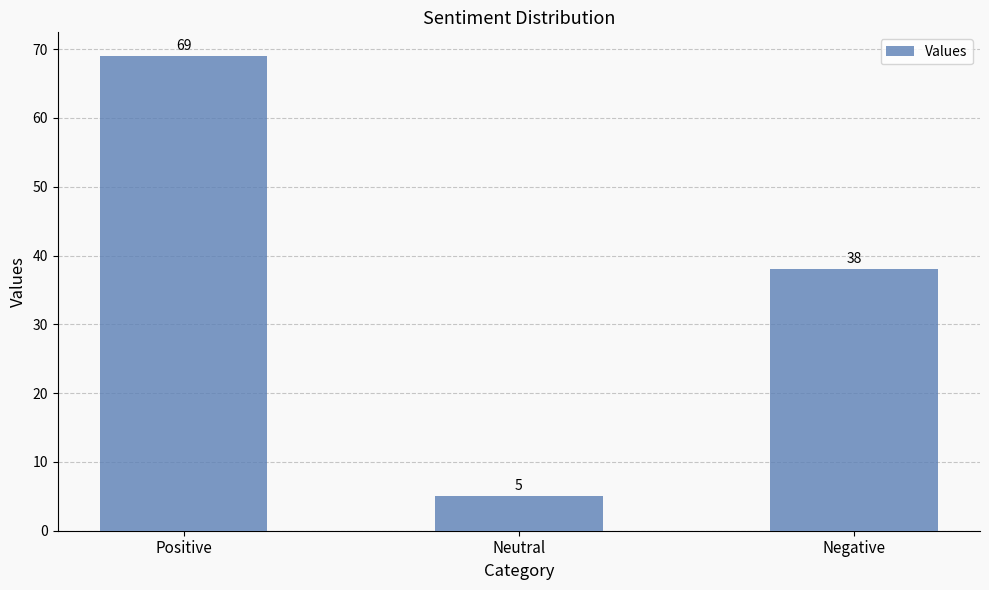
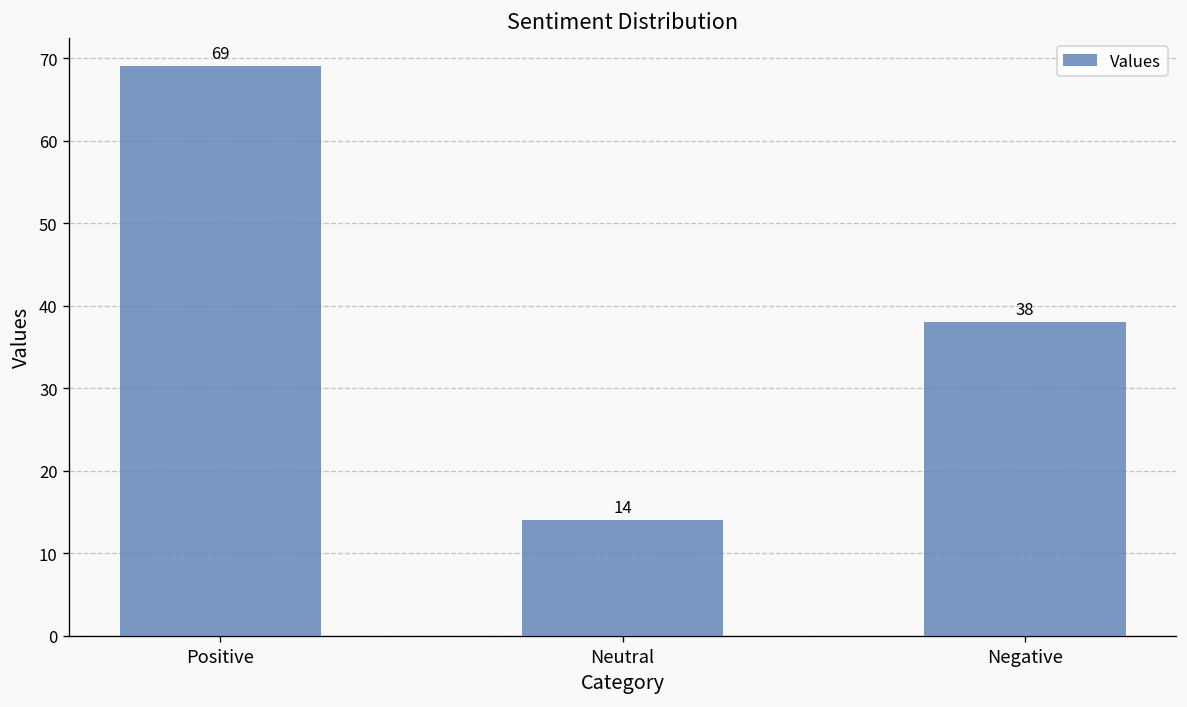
  {
    "Positive": 69,
-   "Neutral": 5,
+   "Neutral": 14,
    "Negative": 38
  }
